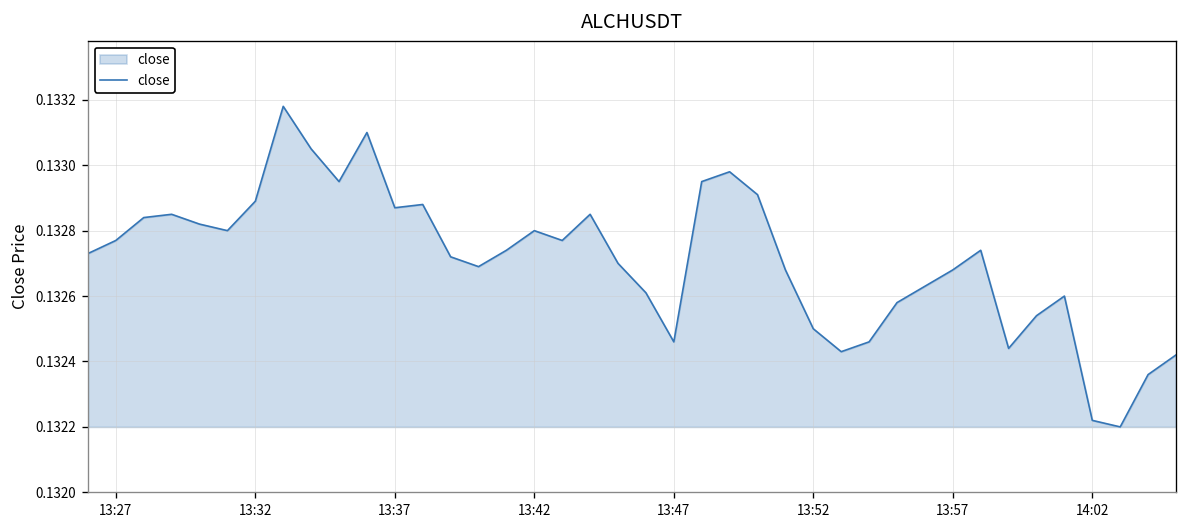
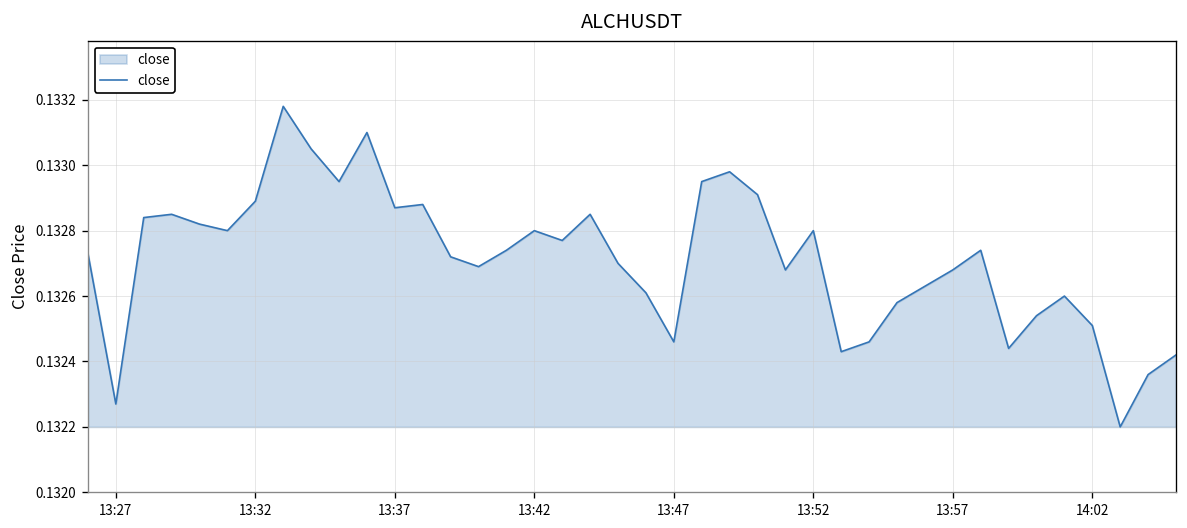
  {
-   "13:27": 0.13277,
+   "13:27": 0.13227,
    "13:32": 0.13289,
    "13:37": 0.13287,
    "13:42": 0.13280,
    "13:47": 0.13246,
-   "13:52": 0.1325,
+   "13:52": 0.1328,
    "13:57": 0.13268,
-   "14:02": 0.13222
+   "14:02": 0.13251
  }
